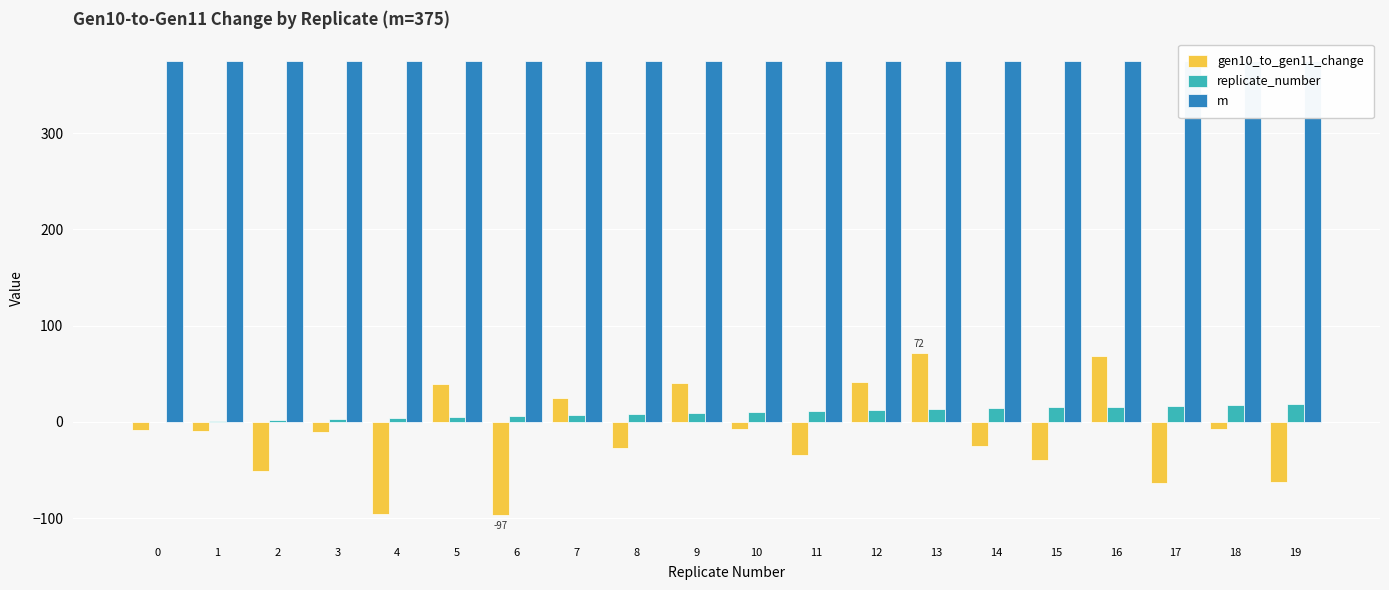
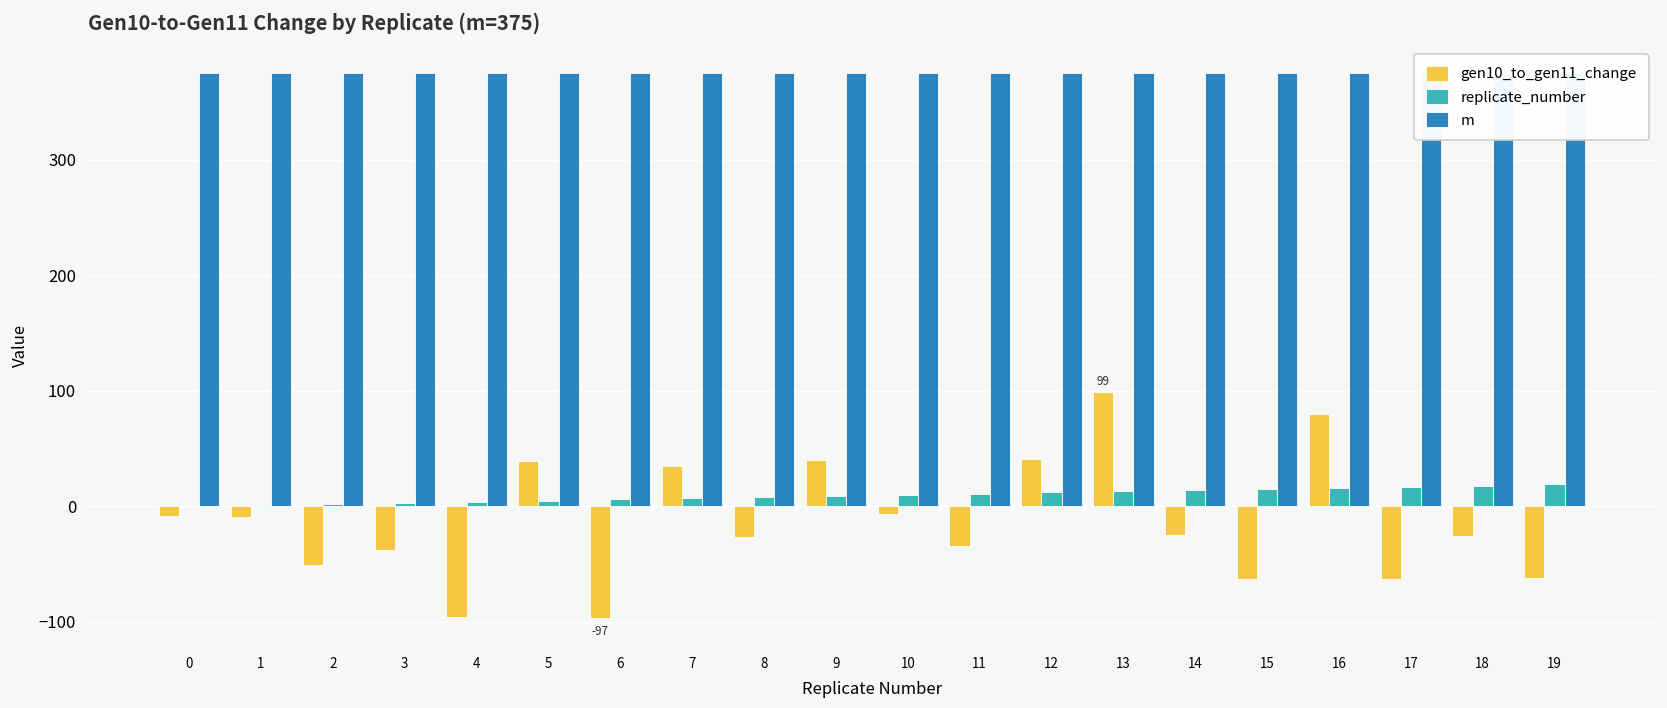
  {
    "gen10_to_gen11_change": {
-     "3": -10,
+     "3": -40,
      "6": -97,
-     "7": 30,
-     "13": 72,
-     "15": -40,
-     "16": 70,
-     "18": -10
+     "7": 40,
+     "13": 99,
+     "15": -60,
+     "16": 80,
+     "18": -30
    }
  }
